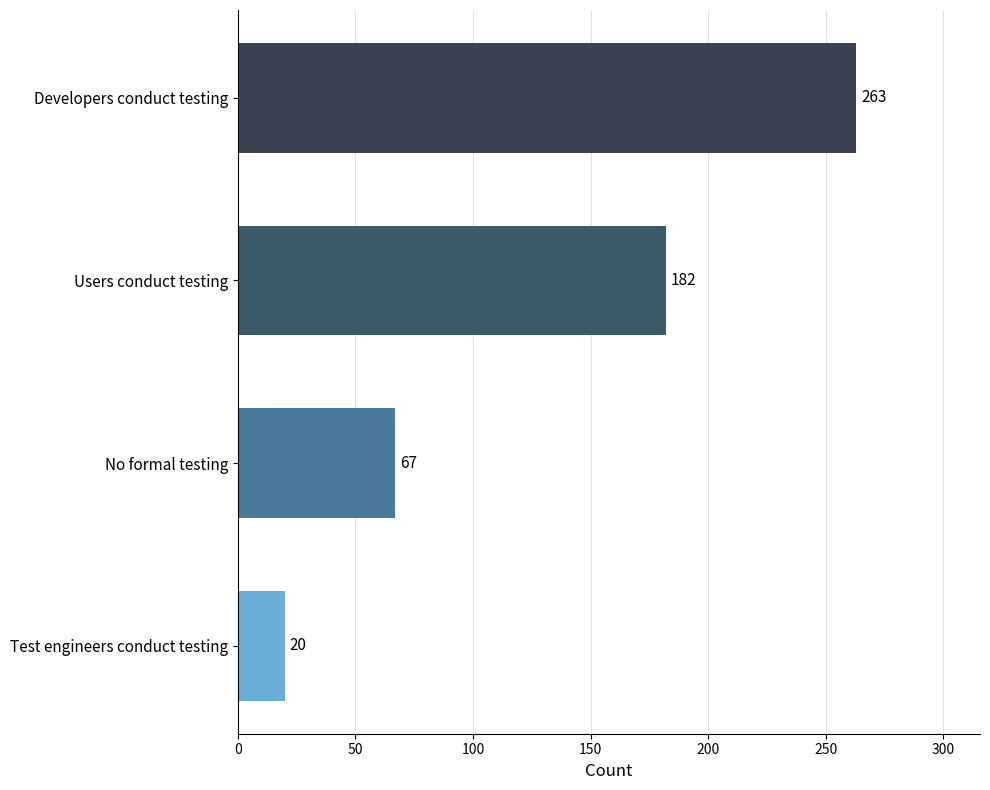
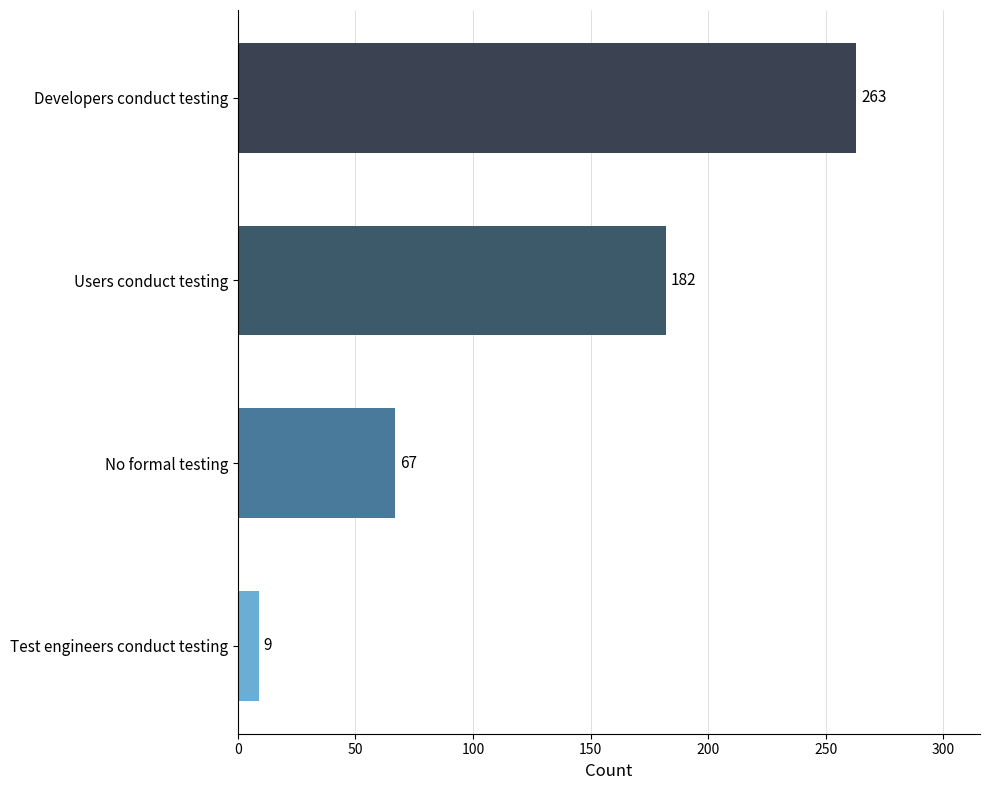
  {
    "Developers conduct testing": 263,
    "Users conduct testing": 182,
    "No formal testing": 67,
-   "Test engineers conduct testing": 20
+   "Test engineers conduct testing": 9
  }
